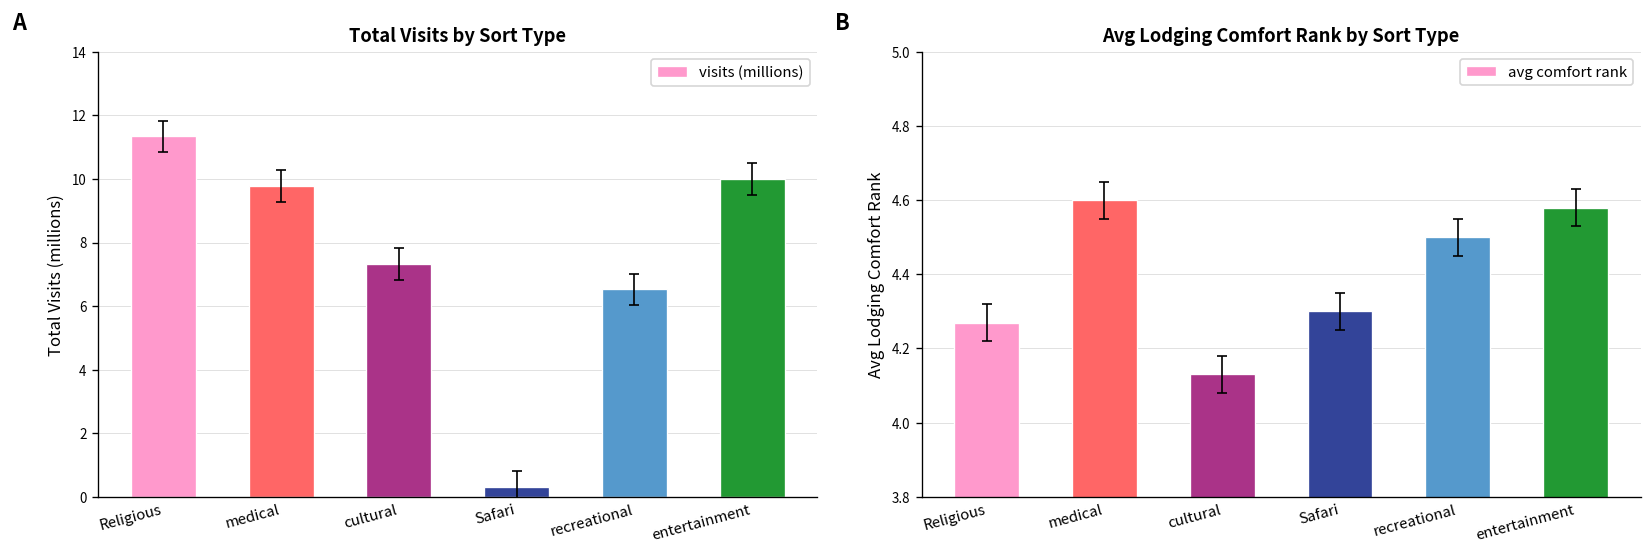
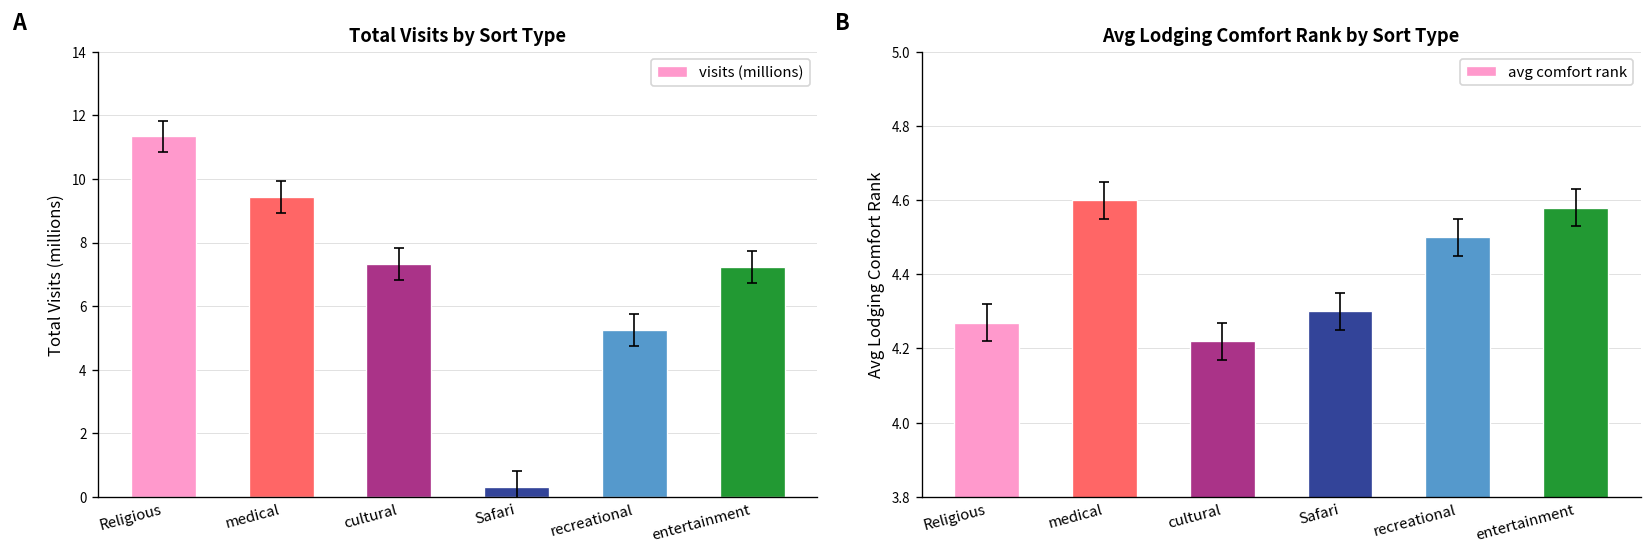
  {
    "Total Visits by Sort Type": {
      "visits (millions)": {
        "Religious": 11.3,
-       "medical": 9.8,
+       "medical": 9.4,
        "cultural": 7.3,
        "Safari": 0.3,
-       "recreational": 6.5,
-       "entertainment": 10.0
+       "recreational": 5.2,
+       "entertainment": 7.2
      }
    },
    "Avg Lodging Comfort Rank by Sort Type": {
      "avg comfort rank": {
        "Religious": 4.27,
        "medical": 4.60,
-       "cultural": 4.13,
+       "cultural": 4.22,
        "Safari": 4.30,
        "recreational": 4.50,
        "entertainment": 4.58
      }
    }
  }
